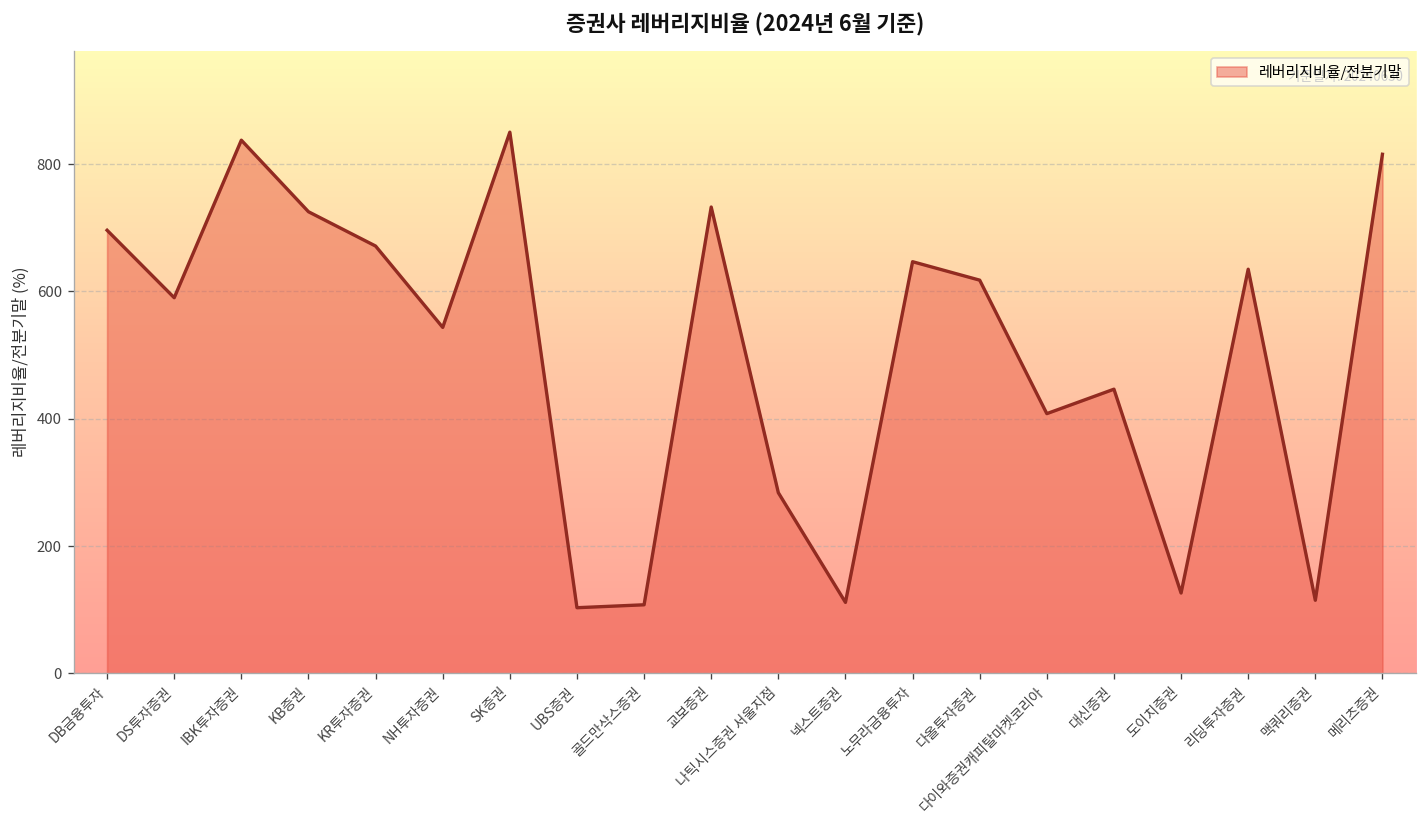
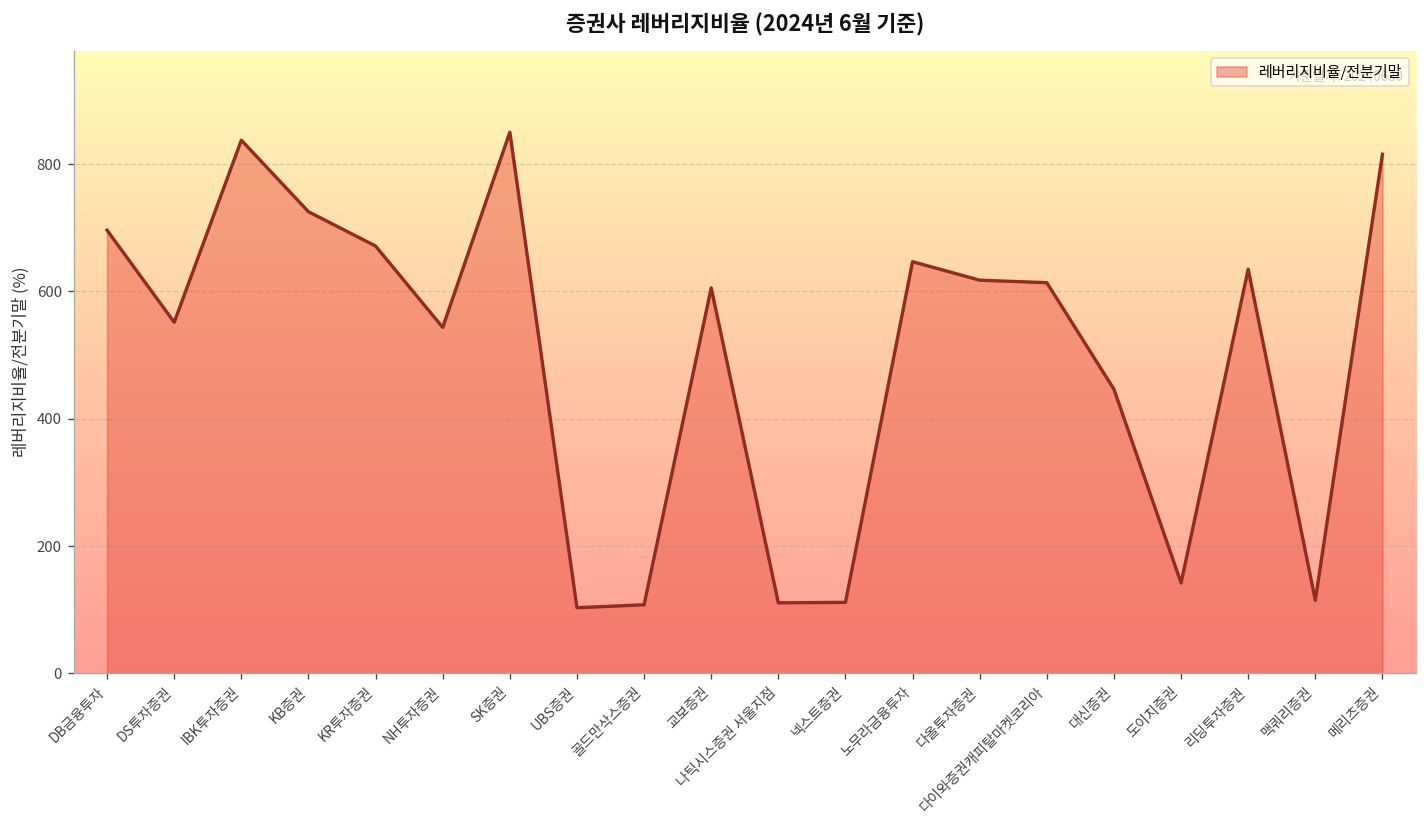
  {
    "DB금융투자": 700,
-   "DS투자증권": 590,
+   "DS투자증권": 550,
    "IBK투자증권": 840,
    "KB증권": 730,
    "KR투자증권": 670,
    "NH투자증권": 540,
    "SK증권": 850,
    "UBS증권": 100,
    "골드만삭스증권": 110,
-   "교보증권": 730,
-   "나틱시스증권 서울지점": 280,
+   "교보증권": 610,
+   "나틱시스증권 서울지점": 110,
    "넥스트증권": 110,
    "노무라금융투자": 650,
    "다올투자증권": 620,
-   "다이와증권캐피탈마켓코리아": 410,
+   "다이와증권캐피탈마켓코리아": 610,
    "대신증권": 450,
-   "도이치증권": 130,
+   "도이치증권": 140,
    "리딩투자증권": 630,
    "맥쿼리증권": 110,
    "메리츠증권": 820
  }
